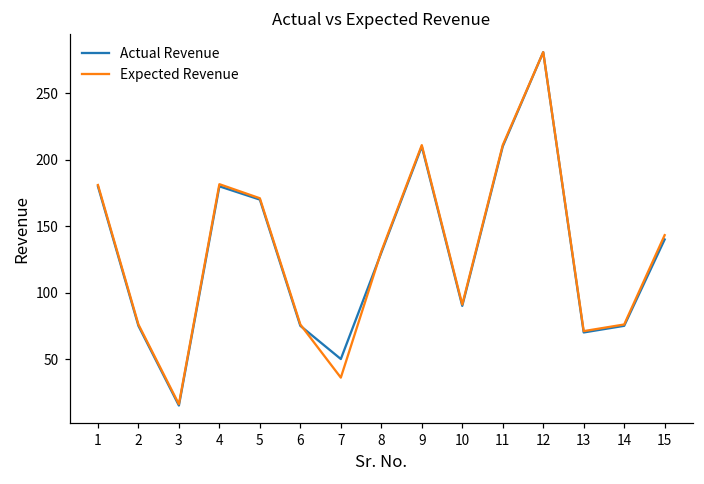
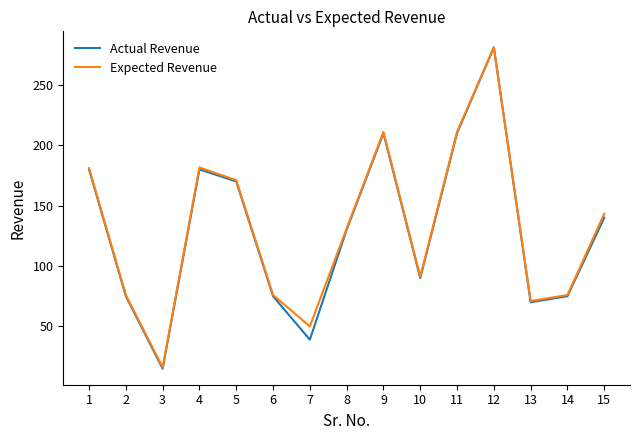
  {
    "Actual Revenue": {
-     "7": 50,
+     "7": 39,
      "15": 140
    },
    "Expected Revenue": {
-     "7": 36,
+     "7": 50,
      "15": 143
    }
  }
